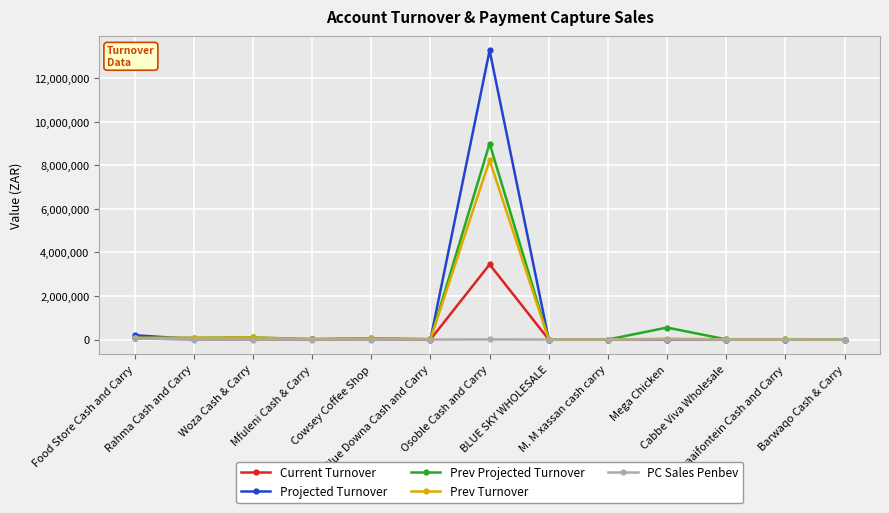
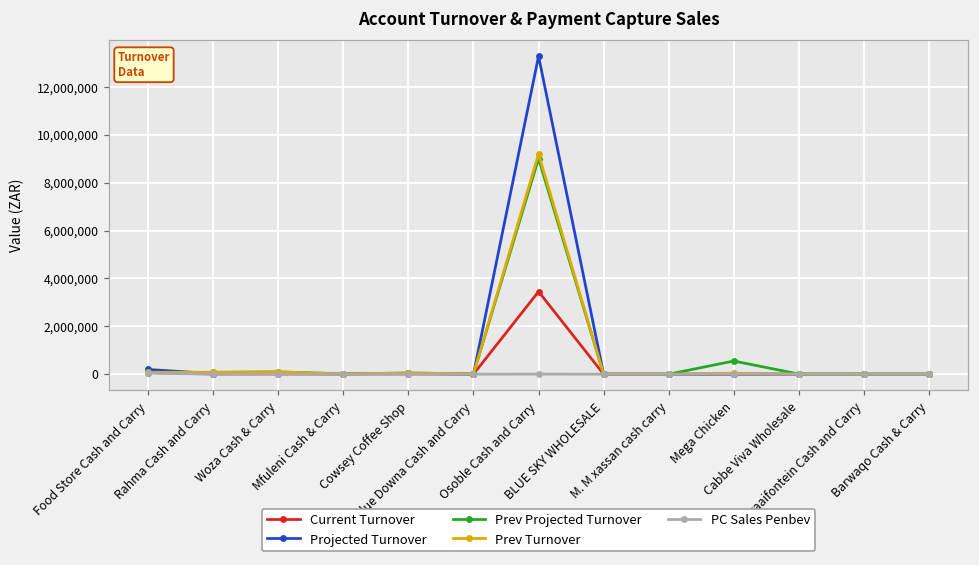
  {
    "Current Turnover": {
      "Osoble Cash and Carry": "3,500,000"
    },
    "Projected Turnover": {
      "Osoble Cash and Carry": "13,300,000"
    },
    "Prev Projected Turnover": {
      "Osoble Cash and Carry": "9,000,000",
      "Mega Chicken": "500,000"
    },
    "Prev Turnover": {
-     "Osoble Cash and Carry": "8,200,000"
+     "Osoble Cash and Carry": "9,200,000"
    },
    "PC Sales Penbev": {
      "Osoble Cash and Carry": "0"
    }
  }
